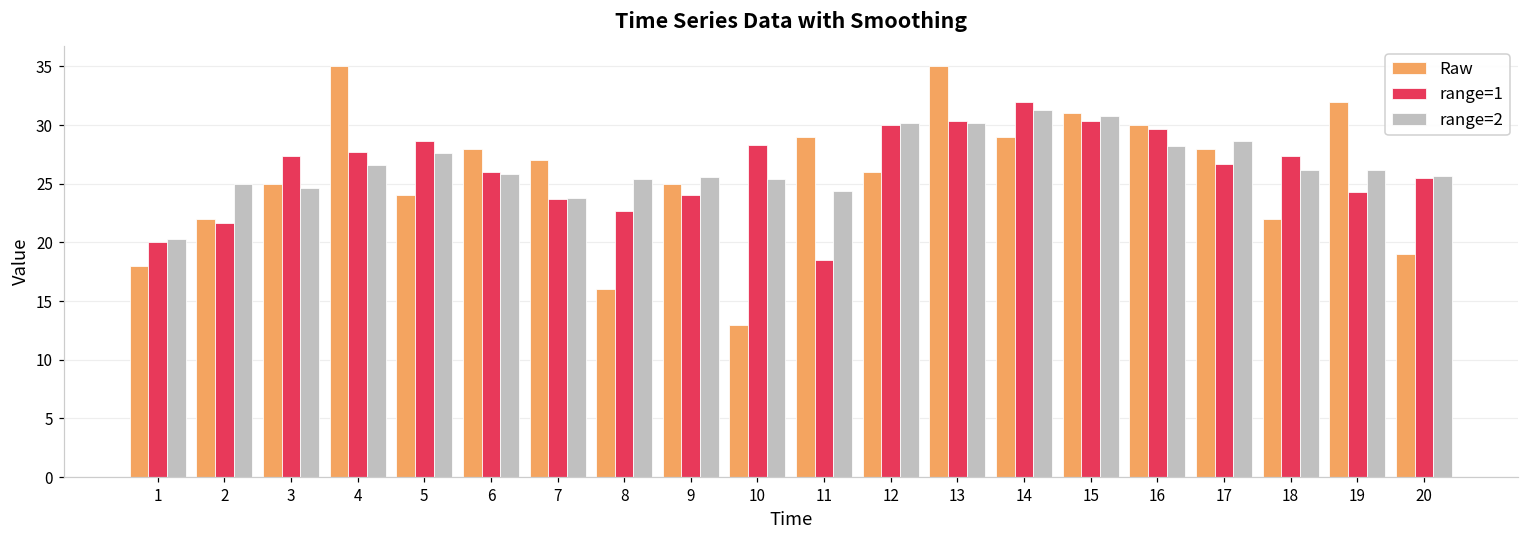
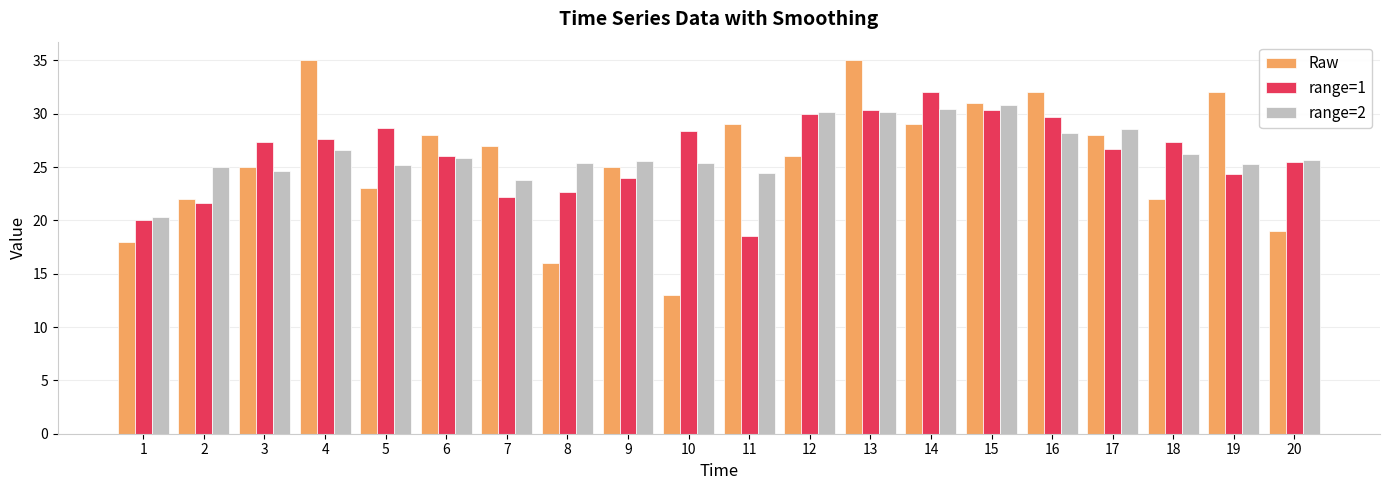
  {
    "Raw": {
      "1": 18,
      "2": 22,
      "3": 25,
      "4": 35,
-     "5": 24,
+     "5": 23,
      "6": 28,
      "7": 27,
      "8": 16,
      "9": 25,
      "10": 13,
      "11": 29,
      "12": 26,
      "13": 35,
      "14": 29,
      "15": 31,
-     "16": 30,
+     "16": 32,
      "17": 28,
      "18": 22,
      "19": 32,
      "20": 19
    },
    "range=1": {
      "1": 20.0,
      "2": 21.7,
      "3": 27.3,
      "4": 27.7,
      "5": 28.7,
      "6": 26.0,
-     "7": 23.7,
+     "7": 22.2,
      "8": 22.7,
      "9": 24.0,
      "10": 28.3,
      "11": 18.5,
      "12": 30.0,
      "13": 30.3,
      "14": 32.0,
      "15": 30.3,
      "16": 29.7,
      "17": 26.7,
      "18": 27.3,
      "19": 24.3,
      "20": 25.5
    },
    "range=2": {
      "1": 20.3,
      "2": 25.0,
      "3": 24.6,
      "4": 26.6,
-     "5": 27.6,
+     "5": 25.2,
      "6": 25.8,
      "7": 23.8,
      "8": 25.4,
      "9": 25.6,
      "10": 25.4,
      "11": 24.4,
      "12": 30.2,
      "13": 30.2,
-     "14": 31.3,
+     "14": 30.4,
      "15": 30.8,
      "16": 28.2,
      "17": 28.6,
      "18": 26.2,
-     "19": 26.2,
+     "19": 25.3,
      "20": 25.7
    }
  }
